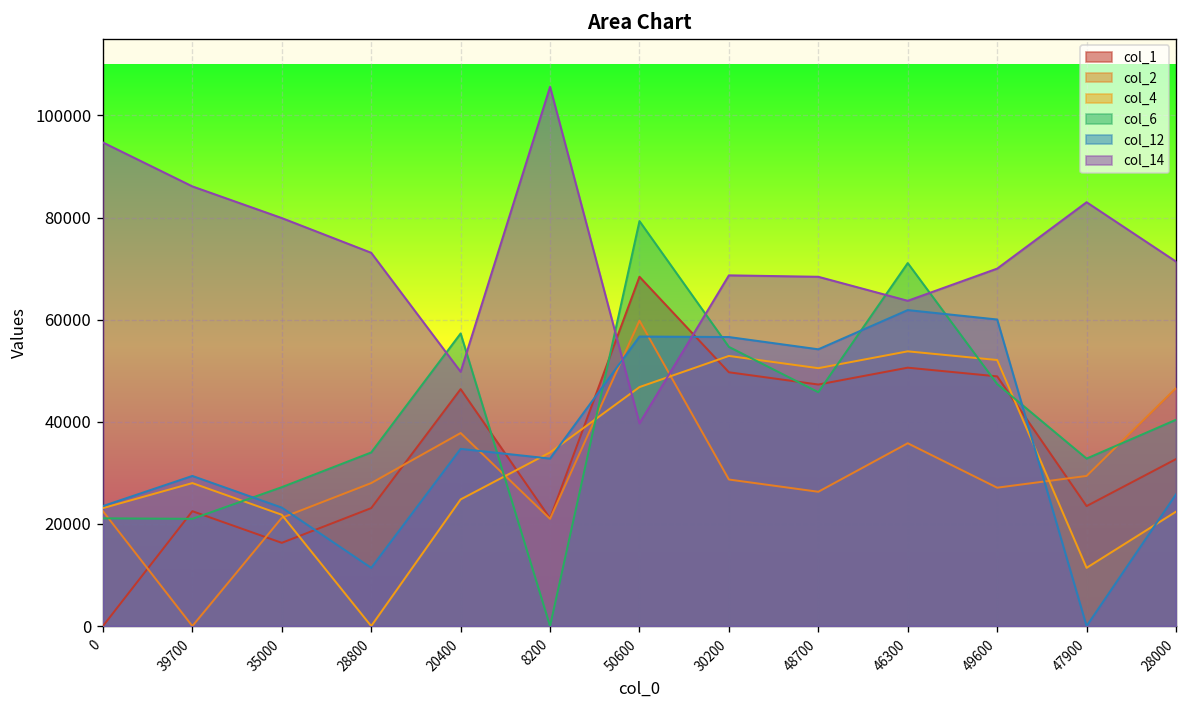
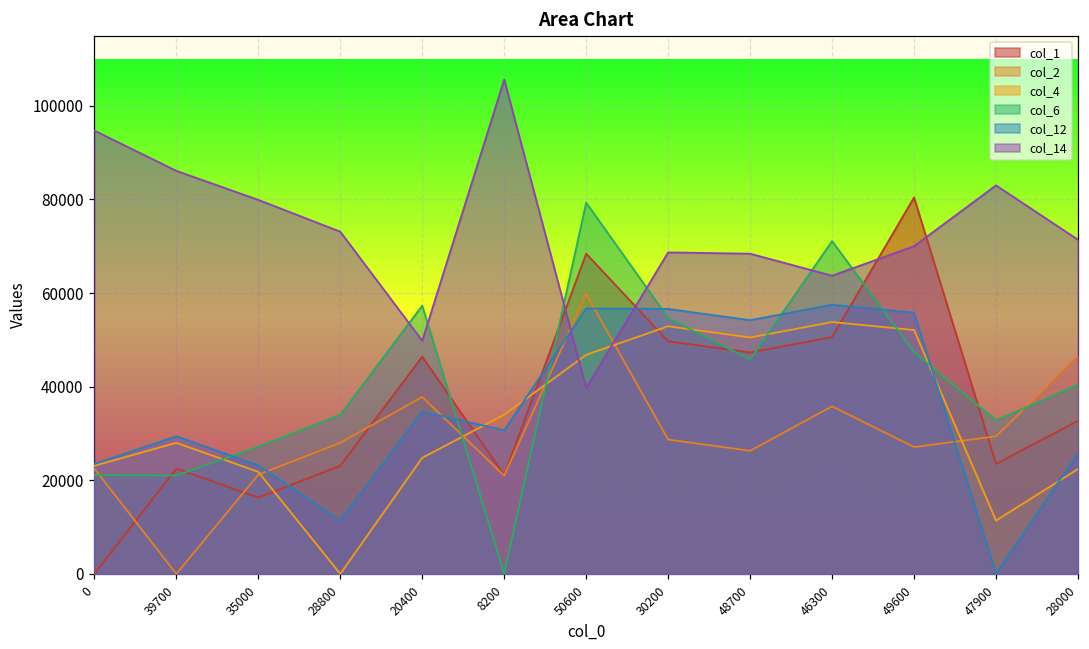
  {
    "col_1": {
      "0": 0,
      "39700": 23000,
      "35000": 16000,
      "28800": 23000,
      "20400": 46000,
      "50600": 68000,
      "30200": 50000,
      "48700": 47000,
      "46300": 51000,
-     "49600": 49000,
+     "49600": 80000,
      "47900": 24000,
      "28000": 33000
    },
    "col_6": {
      "0": 21000,
      "39700": 21000,
      "35000": 27000,
      "28800": 34000,
      "20400": 57000,
      "8200": 0,
      "50600": 79000,
      "30200": 55000,
      "48700": 46000,
      "46300": 71000,
      "49600": 47000,
      "47900": 33000,
      "28000": 40000
    },
    "col_12": {
      "39700": 29000,
      "35000": 23000,
      "28800": 11000,
      "20400": 35000,
-     "8200": 33000,
+     "8200": 31000,
      "50600": 57000,
      "30200": 57000,
      "48700": 54000,
-     "46300": 62000,
-     "49600": 60000,
+     "46300": 58000,
+     "49600": 56000,
      "47900": 0,
      "28000": 26000
    },
    "col_14": {
      "0": 95000,
      "39700": 86000,
      "35000": 80000,
      "28800": 73000,
      "20400": 50000,
      "8200": 106000,
      "50600": 40000,
      "30200": 69000,
      "48700": 68000,
      "46300": 64000,
      "49600": 70000,
      "47900": 83000,
      "28000": 71000
    }
  }
